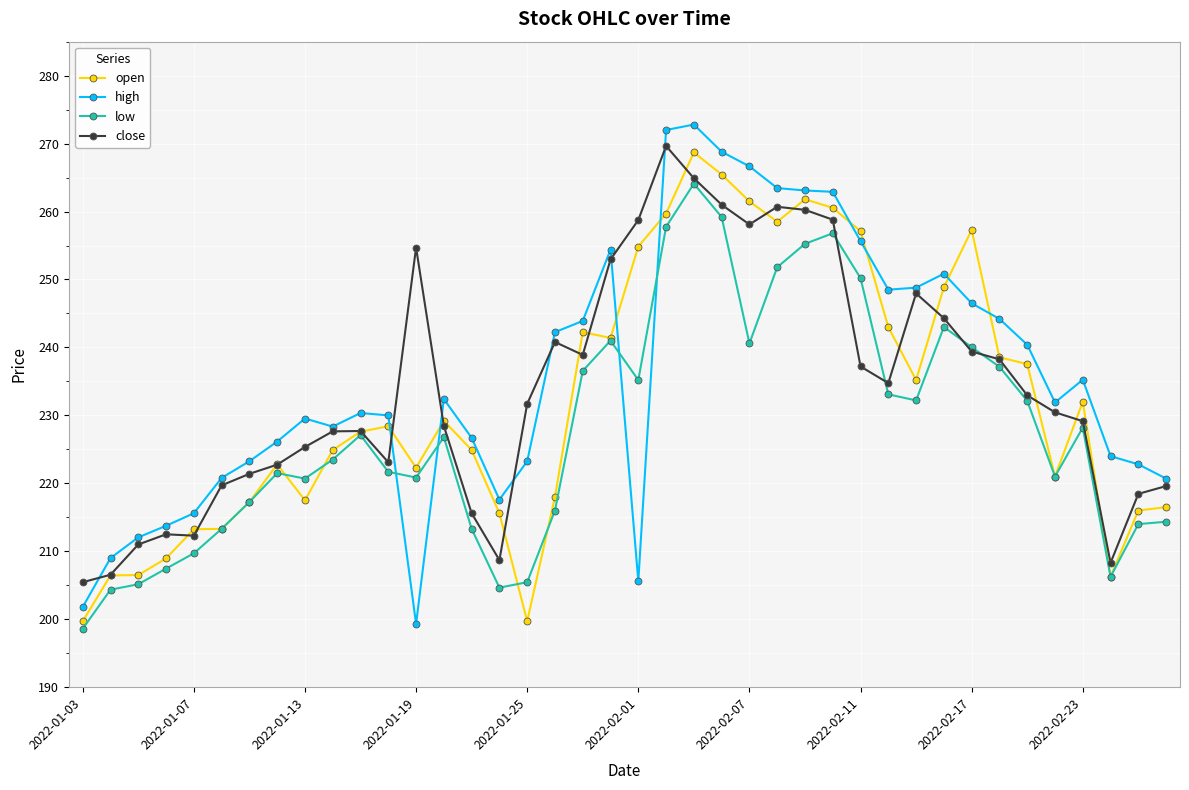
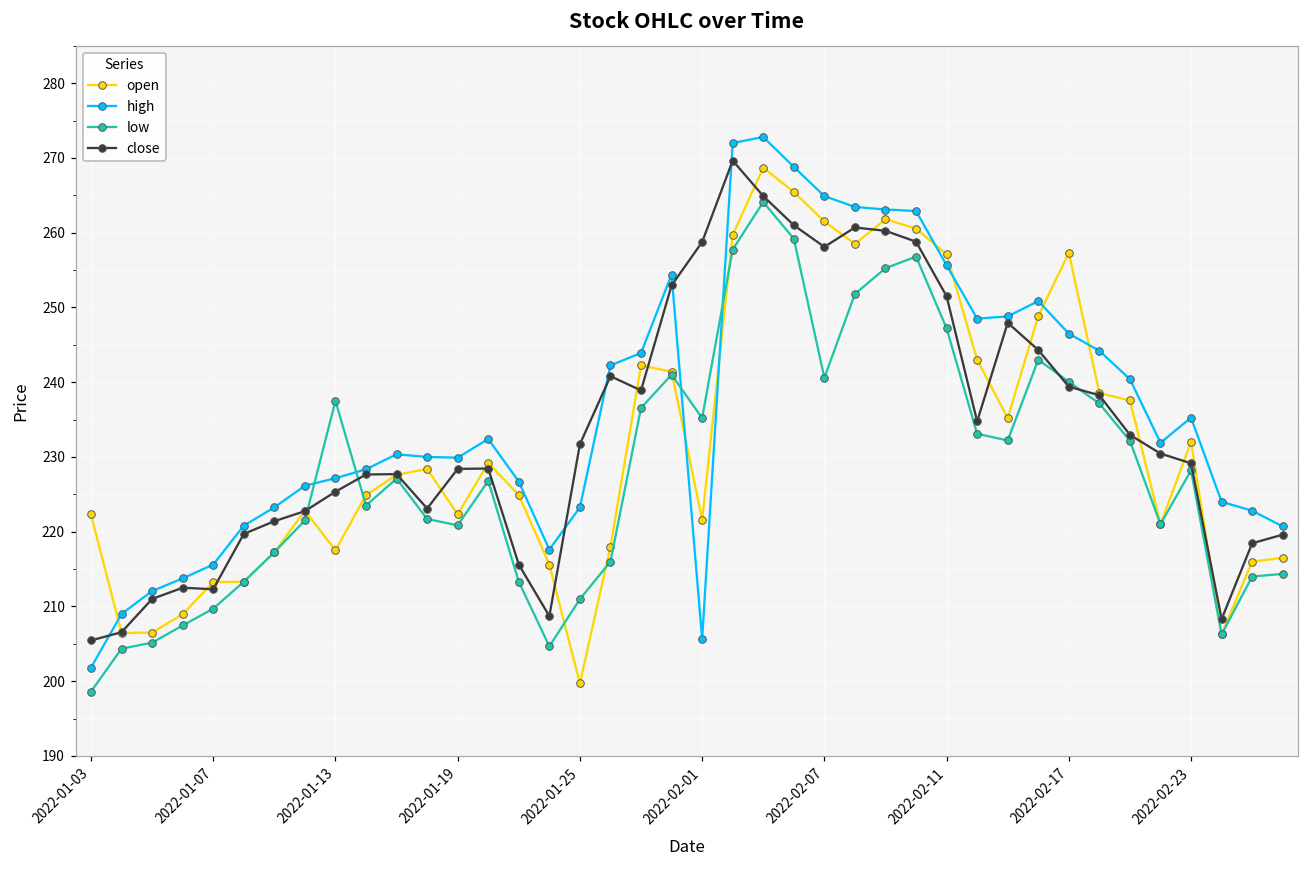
  {
    "open": {
-     "2022-01-03": 200,
+     "2022-01-03": 222,
      "2022-01-07": 213,
      "2022-01-13": 218,
      "2022-01-19": 222,
      "2022-01-25": 200,
-     "2022-02-01": 255,
+     "2022-02-01": 222,
      "2022-02-07": 262,
      "2022-02-11": 257,
      "2022-02-17": 257,
      "2022-02-23": 232
    },
    "high": {
      "2022-01-03": 202,
      "2022-01-07": 216,
-     "2022-01-13": 230,
-     "2022-01-19": 199,
+     "2022-01-13": 227,
+     "2022-01-19": 230,
      "2022-01-25": 223,
      "2022-02-01": 206,
-     "2022-02-07": 267,
+     "2022-02-07": 265,
      "2022-02-11": 256,
      "2022-02-17": 247,
      "2022-02-23": 235
    },
    "low": {
      "2022-01-03": 199,
      "2022-01-07": 210,
-     "2022-01-13": 221,
+     "2022-01-13": 238,
      "2022-01-19": 221,
-     "2022-01-25": 205,
+     "2022-01-25": 211,
      "2022-02-01": 235,
      "2022-02-07": 241,
-     "2022-02-11": 250,
+     "2022-02-11": 247,
      "2022-02-17": 240,
      "2022-02-23": 228
    },
    "close": {
      "2022-01-03": 205,
      "2022-01-07": 212,
      "2022-01-13": 225,
-     "2022-01-19": 255,
+     "2022-01-19": 228,
      "2022-01-25": 232,
      "2022-02-01": 259,
      "2022-02-07": 258,
-     "2022-02-11": 237,
+     "2022-02-11": 252,
      "2022-02-17": 239,
      "2022-02-23": 229
    }
  }
